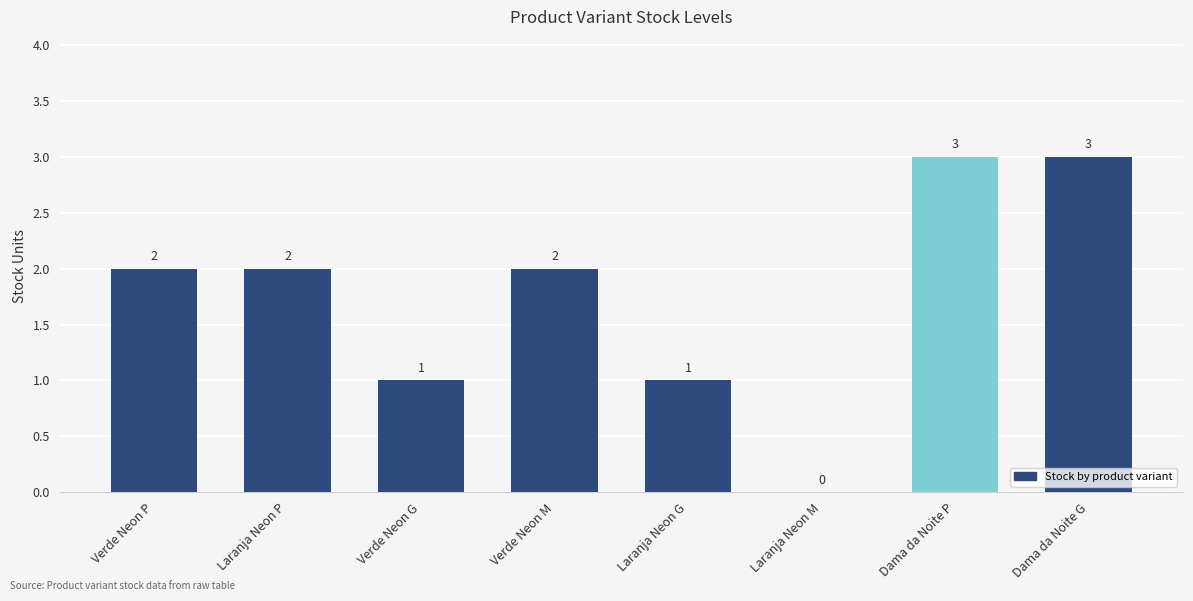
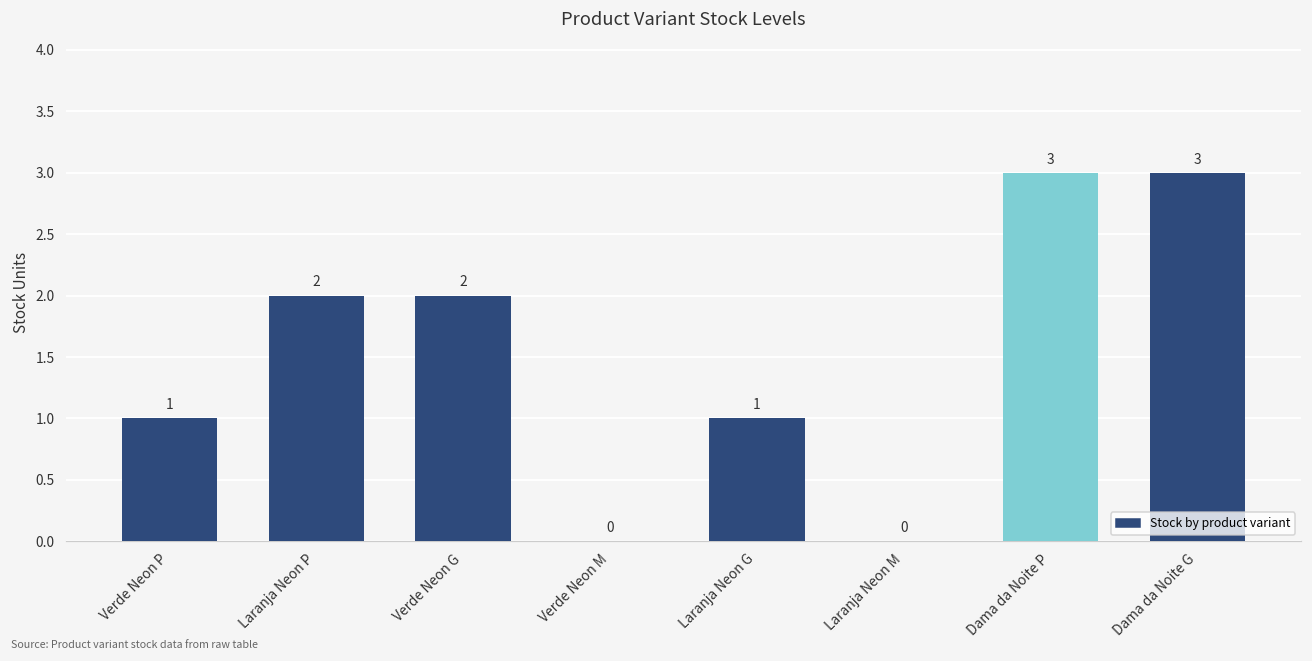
  {
-   "Verde Neon P": 2,
+   "Verde Neon P": 1,
    "Laranja Neon P": 2,
-   "Verde Neon G": 1,
-   "Verde Neon M": 2,
+   "Verde Neon G": 2,
+   "Verde Neon M": 0,
    "Laranja Neon G": 1,
    "Laranja Neon M": 0,
    "Dama da Noite P": 3,
    "Dama da Noite G": 3
  }
